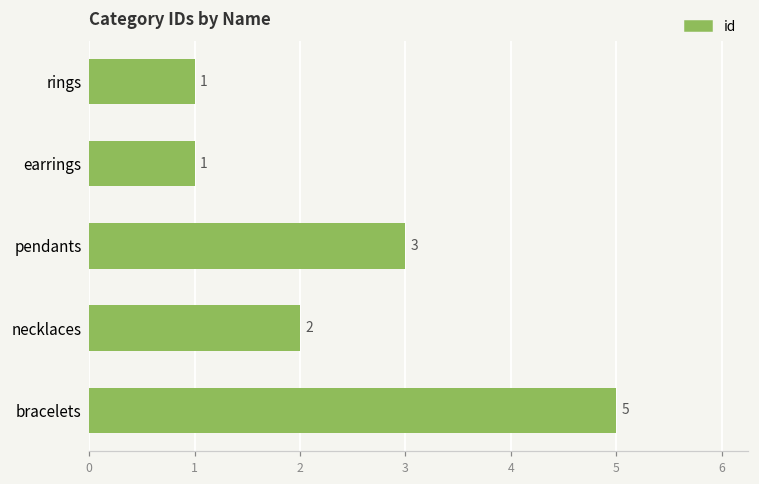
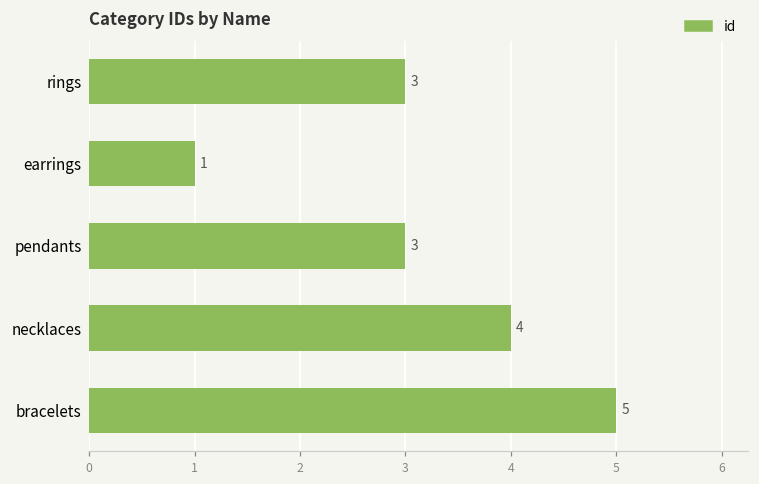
  {
-   "rings": 1,
+   "rings": 3,
    "earrings": 1,
    "pendants": 3,
-   "necklaces": 2,
+   "necklaces": 4,
    "bracelets": 5
  }
